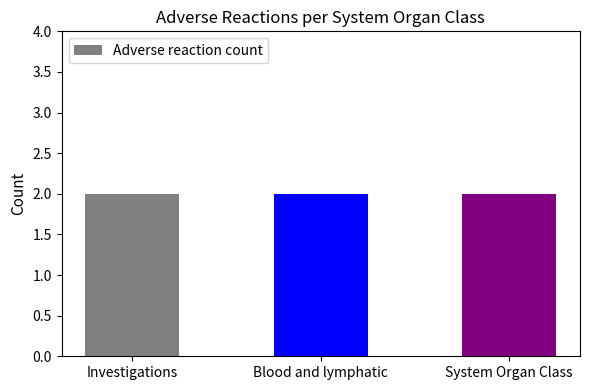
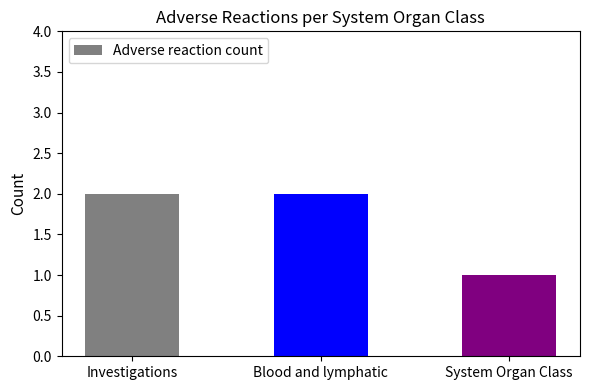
  {
    "Investigations": 2,
    "Blood and lymphatic": 2,
-   "System Organ Class": 2
+   "System Organ Class": 1
  }
